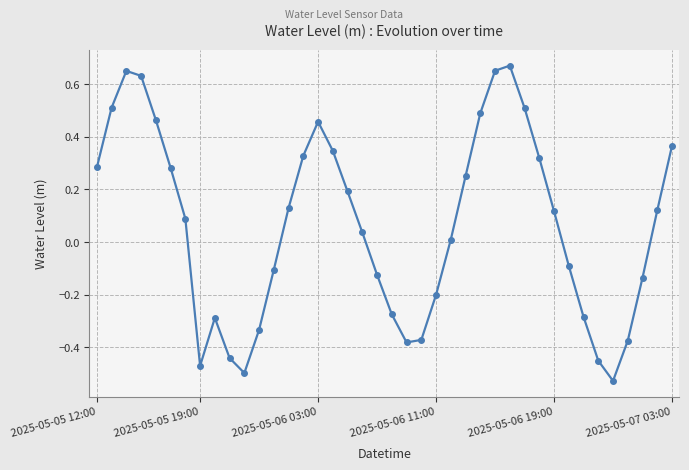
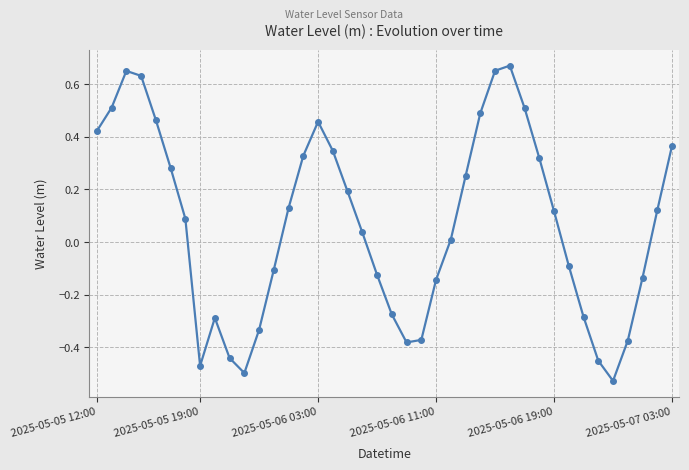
  {
-   "2025-05-05 12:00": 0.28,
+   "2025-05-05 12:00": 0.42,
    "2025-05-05 19:00": -0.47,
    "2025-05-06 03:00": 0.46,
-   "2025-05-06 11:00": -0.20,
+   "2025-05-06 11:00": -0.14,
    "2025-05-06 19:00": 0.12,
    "2025-05-07 03:00": 0.37
  }
